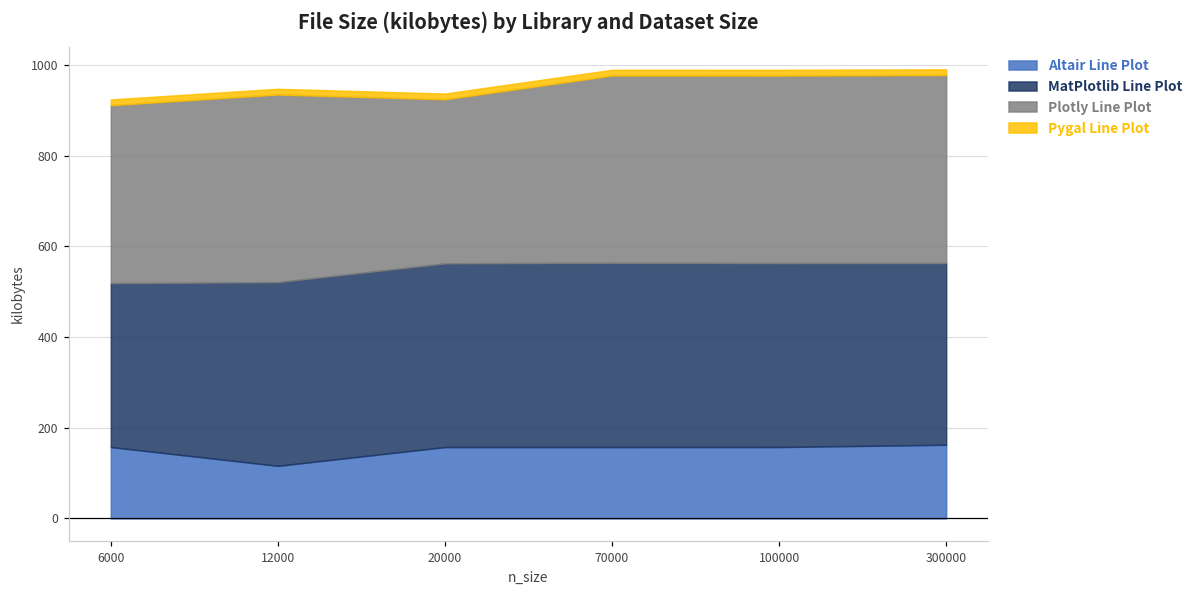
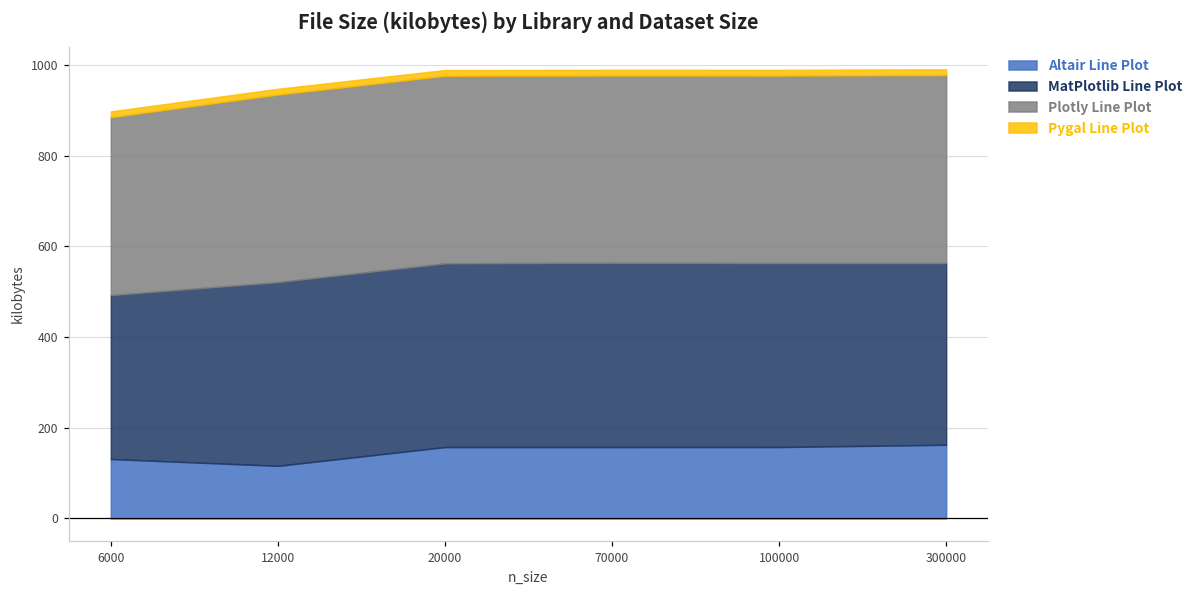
  {
    "Altair Line Plot": {
-     "6000": 160,
+     "6000": 130,
      "12000": 120,
      "20000": 160,
      "70000": 160,
      "100000": 160,
      "300000": 160
    },
    "MatPlotlib Line Plot": {
      "6000": 360,
      "12000": 410,
      "20000": 410,
      "70000": 410,
      "100000": 410,
      "300000": 400
    },
    "Plotly Line Plot": {
      "6000": 390,
      "12000": 410,
-     "20000": 360,
+     "20000": 410,
      "70000": 410,
      "100000": 410,
      "300000": 410
    },
    "Pygal Line Plot": {
      "6000": 10,
      "12000": 10,
      "20000": 10,
      "70000": 10,
      "100000": 10,
      "300000": 10
    }
  }
